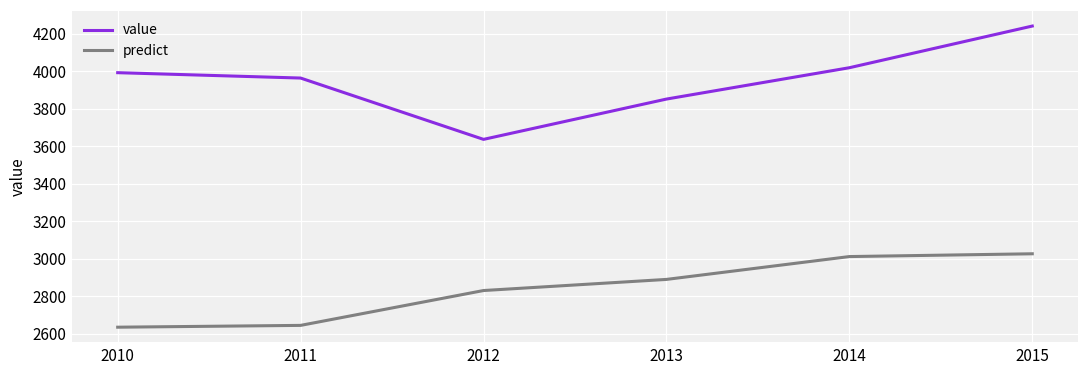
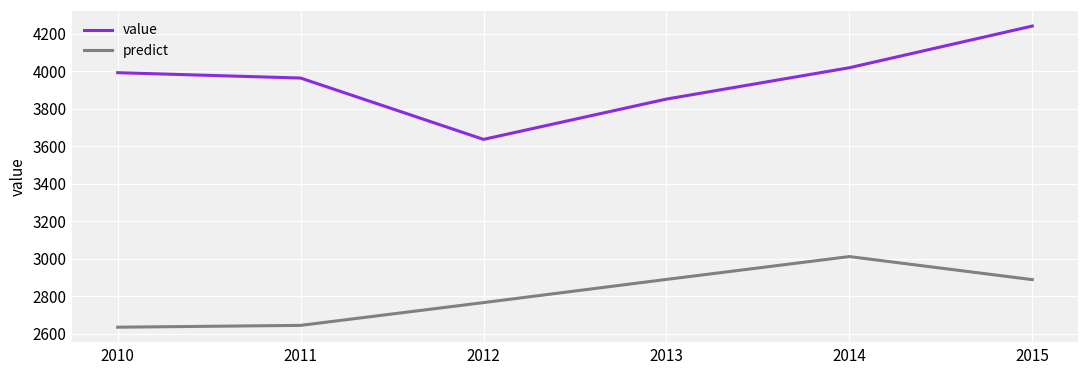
  {
    "value": {
      "2010": 3990,
      "2011": 3960,
      "2012": 3640,
      "2013": 3850,
      "2014": 4020,
      "2015": 4240
    },
    "predict": {
      "2010": 2640,
      "2011": 2650,
-     "2012": 2830,
+     "2012": 2770,
      "2013": 2890,
      "2014": 3010,
-     "2015": 3030
+     "2015": 2890
    }
  }
